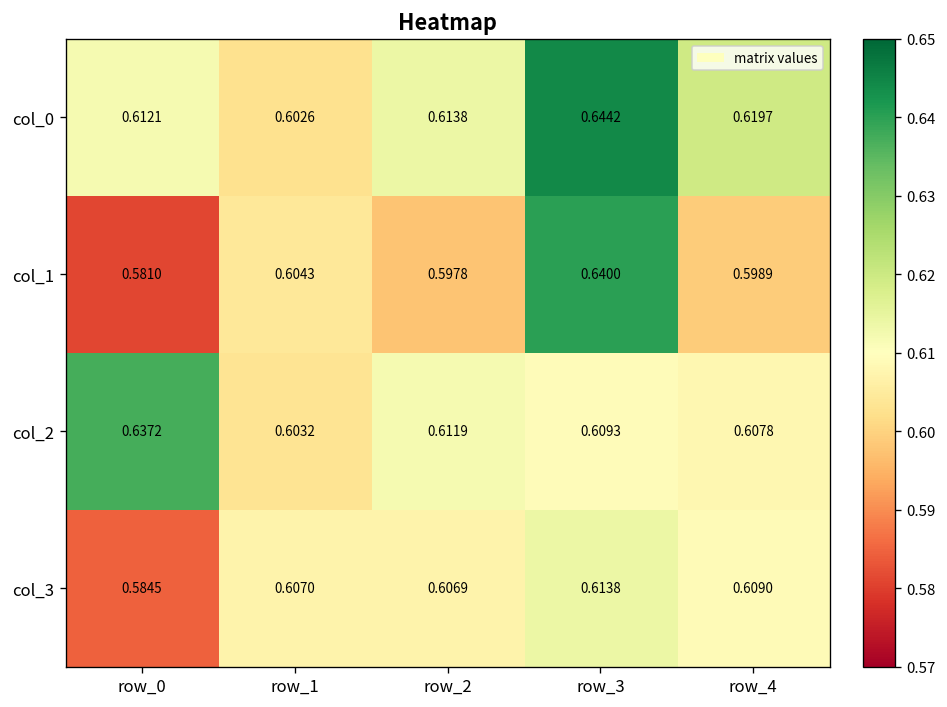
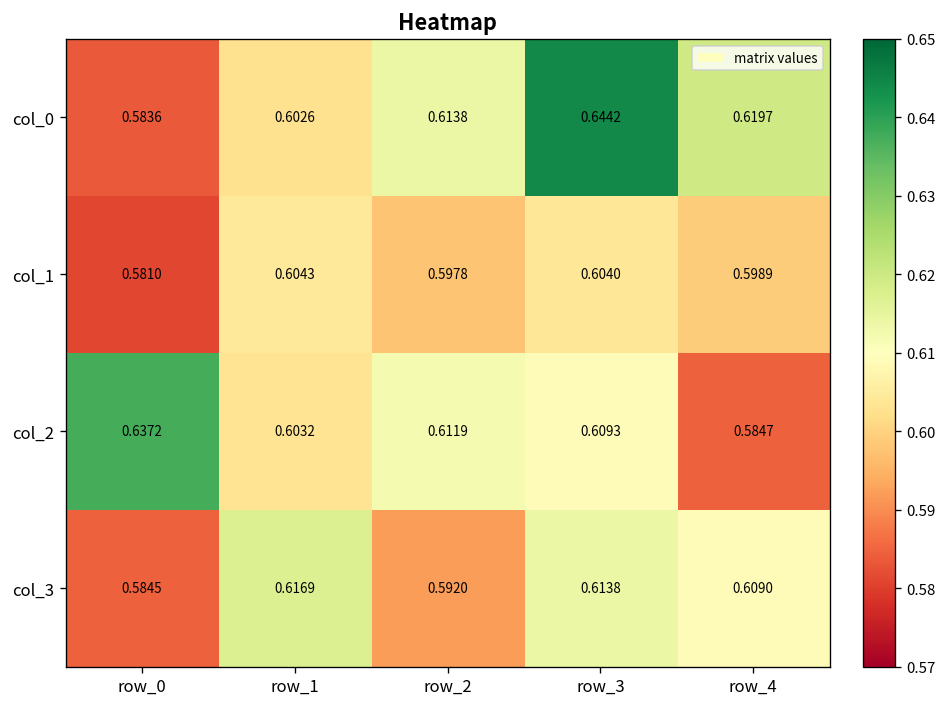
  {
    "col_0": {
-     "row_0": 0.6121,
+     "row_0": 0.5836,
      "row_1": 0.6026,
      "row_2": 0.6138,
      "row_3": 0.6442,
      "row_4": 0.6197
    },
    "col_1": {
      "row_0": 0.5810,
      "row_1": 0.6043,
      "row_2": 0.5978,
-     "row_3": 0.6400,
+     "row_3": 0.6040,
      "row_4": 0.5989
    },
    "col_2": {
      "row_0": 0.6372,
      "row_1": 0.6032,
      "row_2": 0.6119,
      "row_3": 0.6093,
-     "row_4": 0.6078
+     "row_4": 0.5847
    },
    "col_3": {
      "row_0": 0.5845,
-     "row_1": 0.6070,
-     "row_2": 0.6069,
+     "row_1": 0.6169,
+     "row_2": 0.5920,
      "row_3": 0.6138,
      "row_4": 0.6090
    }
  }
